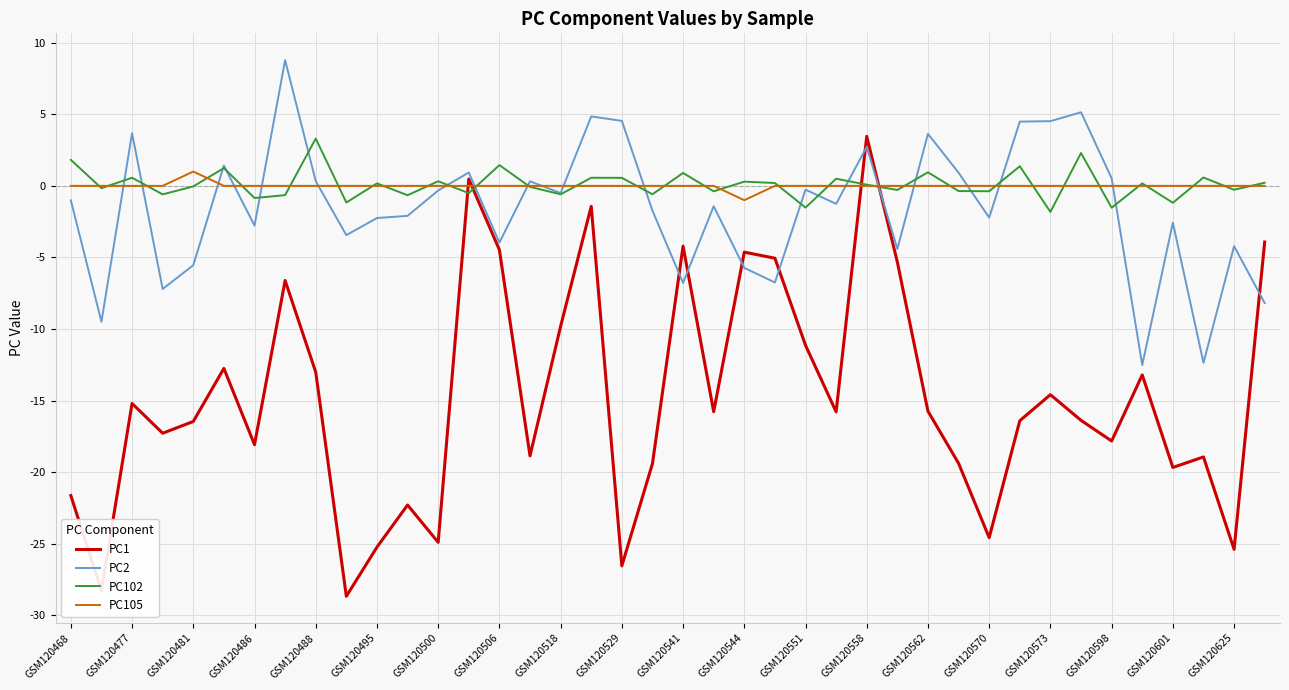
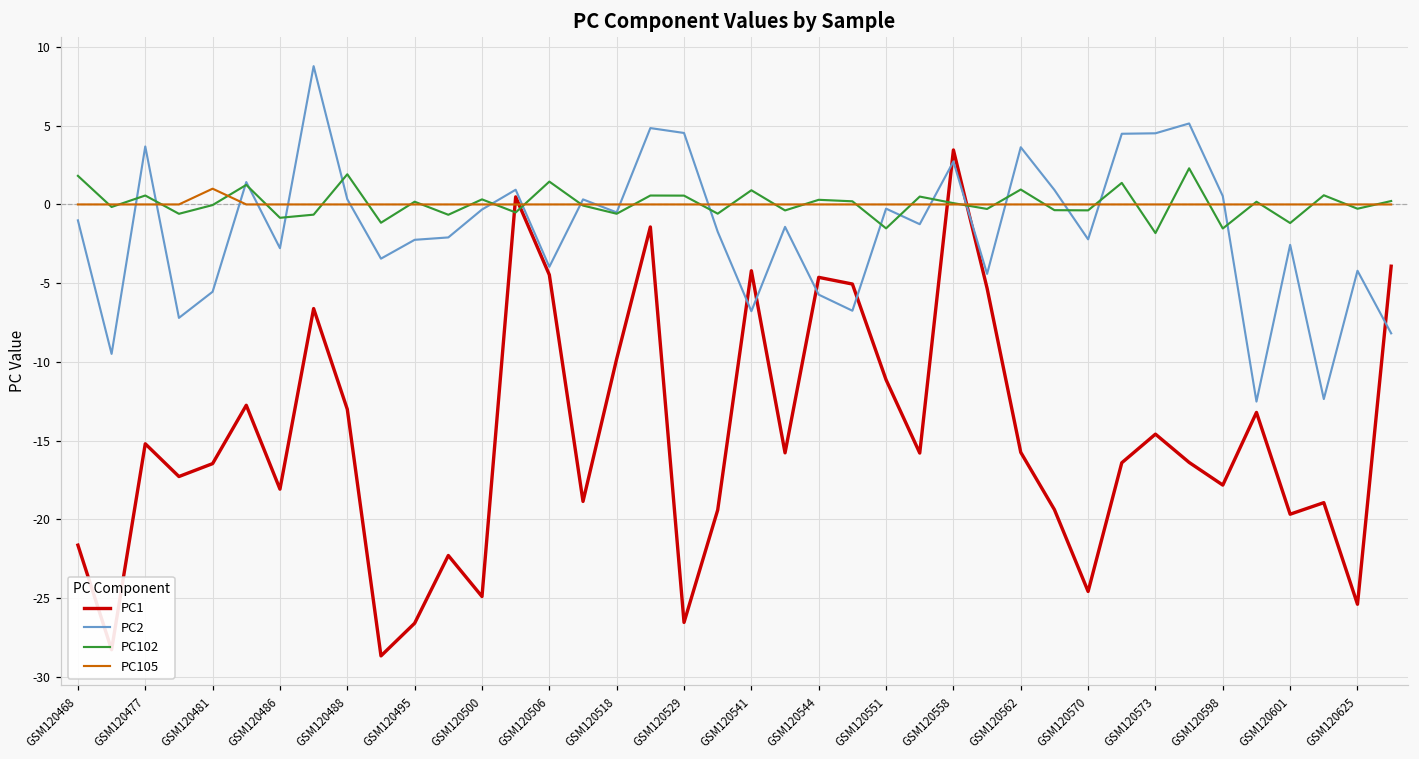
  {
    "PC1": {
      "GSM120468": -21.6,
      "GSM120477": -15.2,
      "GSM120481": -16.5,
      "GSM120486": -18.1,
      "GSM120488": -13.0,
-     "GSM120495": -25.2,
+     "GSM120495": -26.6,
      "GSM120500": -24.9,
      "GSM120506": -4.5,
      "GSM120518": -9.8,
      "GSM120529": -26.5,
      "GSM120541": -4.2,
      "GSM120544": -4.6,
      "GSM120551": -11.1,
      "GSM120558": 3.5,
      "GSM120562": -15.7,
      "GSM120570": -24.6,
      "GSM120573": -14.6,
      "GSM120598": -17.8,
      "GSM120601": -19.7,
      "GSM120625": -25.4
    },
    "PC2": {
      "GSM120468": -1.0,
      "GSM120477": 3.7,
      "GSM120481": -5.5,
      "GSM120486": -2.8,
      "GSM120488": 0.3,
      "GSM120495": -2.2,
      "GSM120500": -0.3,
      "GSM120506": -4.0,
      "GSM120529": 4.5,
      "GSM120541": -6.8,
      "GSM120544": -5.7,
      "GSM120551": -0.3,
      "GSM120558": 2.7,
      "GSM120562": 3.6,
      "GSM120570": -2.2,
      "GSM120573": 4.5,
      "GSM120598": 0.5,
      "GSM120601": -2.6,
      "GSM120625": -4.2
    },
    "PC102": {
      "GSM120468": 1.8,
      "GSM120477": 0.6,
      "GSM120481": 0.0,
      "GSM120486": -0.8,
-     "GSM120488": 3.3,
+     "GSM120488": 1.9,
      "GSM120500": 0.3,
      "GSM120506": 1.5,
      "GSM120529": 0.6,
      "GSM120541": 0.9,
      "GSM120544": 0.3,
      "GSM120551": -1.5,
      "GSM120562": 0.9,
      "GSM120570": -0.4,
      "GSM120573": -1.8,
      "GSM120598": -1.5,
      "GSM120601": -1.2,
      "GSM120625": -0.3
    },
    "PC105": {
      "GSM120468": 0,
      "GSM120477": 0,
      "GSM120481": 1,
      "GSM120486": 0,
      "GSM120488": 0,
      "GSM120500": 0,
      "GSM120506": 0,
      "GSM120518": 0,
      "GSM120529": 0,
      "GSM120541": 0,
-     "GSM120544": -1,
+     "GSM120544": 0,
      "GSM120551": 0,
      "GSM120562": 0,
      "GSM120570": 0,
      "GSM120573": 0,
      "GSM120598": 0,
      "GSM120601": 0,
      "GSM120625": 0
    }
  }
